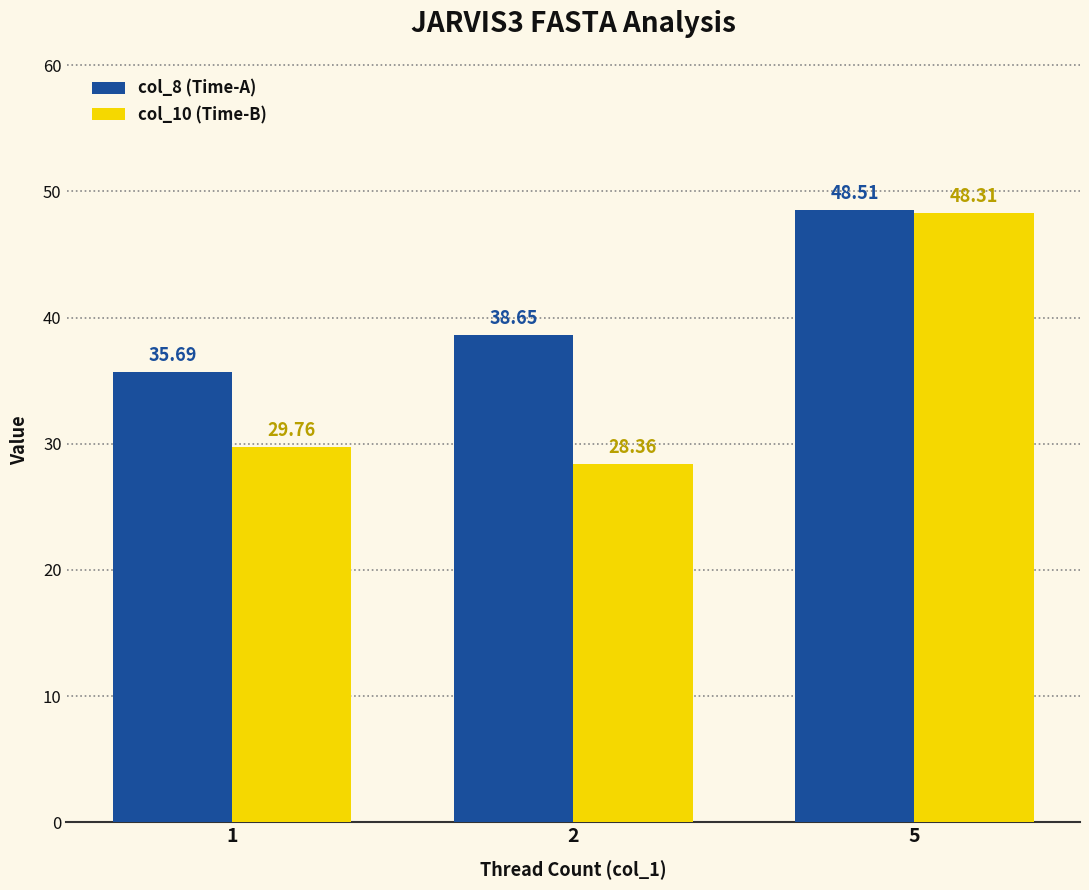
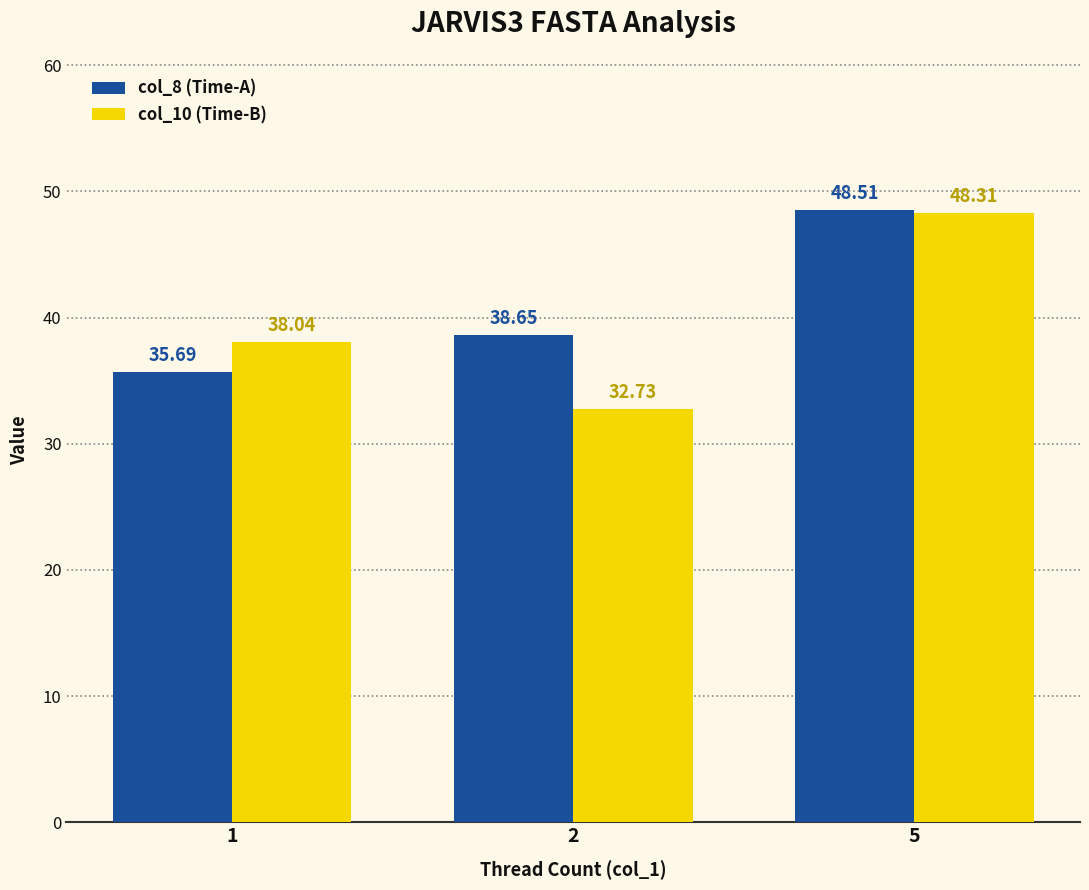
  {
    "col_8 (Time-A)": {
      "1": 35.69,
      "2": 38.65,
      "5": 48.51
    },
    "col_10 (Time-B)": {
-     "1": 29.76,
-     "2": 28.36,
+     "1": 38.04,
+     "2": 32.73,
      "5": 48.31
    }
  }
